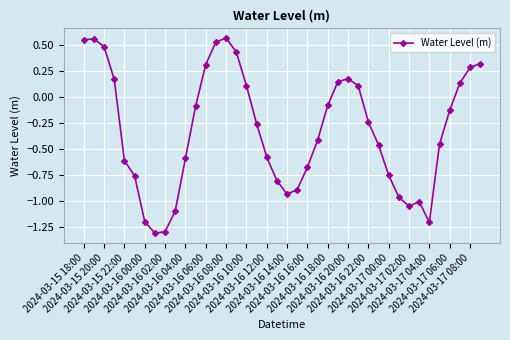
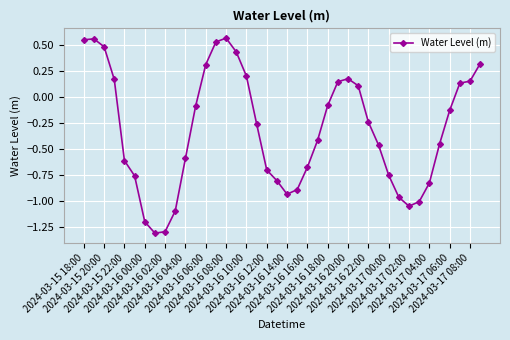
  {
    "2024-03-15 18:00": 0.55,
    "2024-03-15 20:00": 0.48,
    "2024-03-15 22:00": -0.61,
    "2024-03-16 00:00": -1.20,
    "2024-03-16 02:00": -1.30,
    "2024-03-16 04:00": -0.59,
    "2024-03-16 06:00": 0.31,
    "2024-03-16 08:00": 0.57,
-   "2024-03-16 10:00": 0.11,
-   "2024-03-16 12:00": -0.58,
+   "2024-03-16 10:00": 0.20,
+   "2024-03-16 12:00": -0.70,
    "2024-03-16 14:00": -0.93,
    "2024-03-16 16:00": -0.67,
    "2024-03-16 18:00": -0.08,
    "2024-03-16 20:00": 0.18,
    "2024-03-16 22:00": -0.24,
    "2024-03-17 00:00": -0.75,
    "2024-03-17 02:00": -1.05,
-   "2024-03-17 04:00": -1.21,
+   "2024-03-17 04:00": -0.83,
    "2024-03-17 06:00": -0.13,
-   "2024-03-17 08:00": 0.28
+   "2024-03-17 08:00": 0.15
  }
